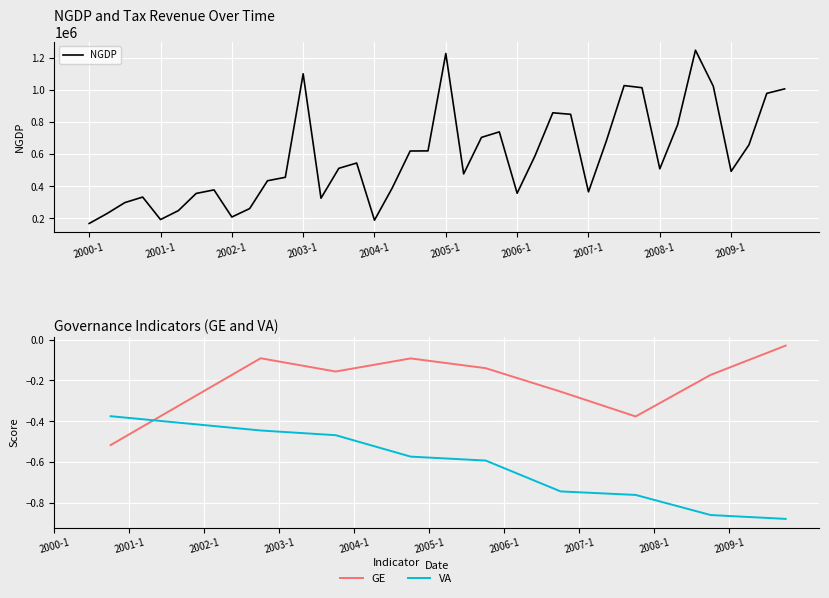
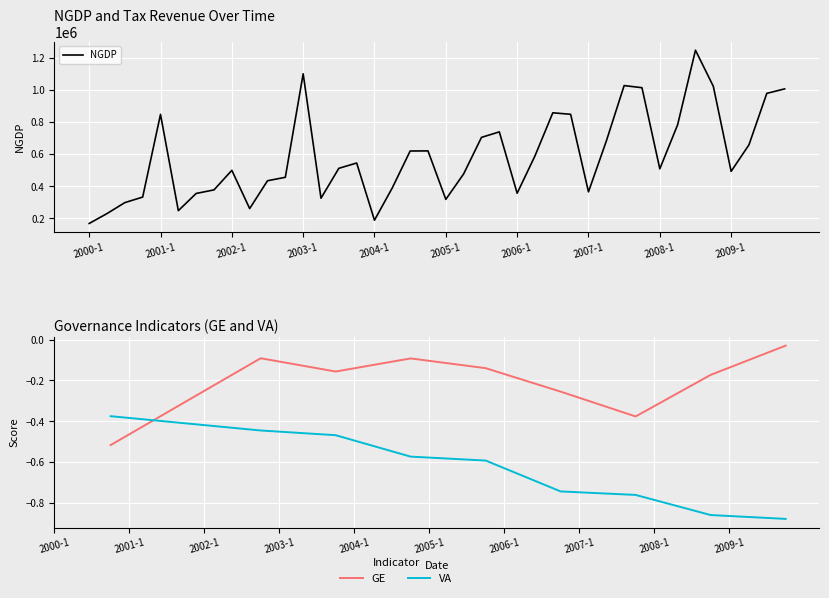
  {
    "NGDP and Tax Revenue Over Time": {
      "2000-1": 170000,
-     "2001-1": 190000,
-     "2002-1": 210000,
+     "2001-1": 850000,
+     "2002-1": 500000,
      "2003-1": 1100000,
      "2004-1": 190000,
-     "2005-1": 1230000,
+     "2005-1": 320000,
      "2006-1": 360000,
      "2007-1": 370000,
      "2008-1": 510000,
      "2009-1": 490000
    }
  }
